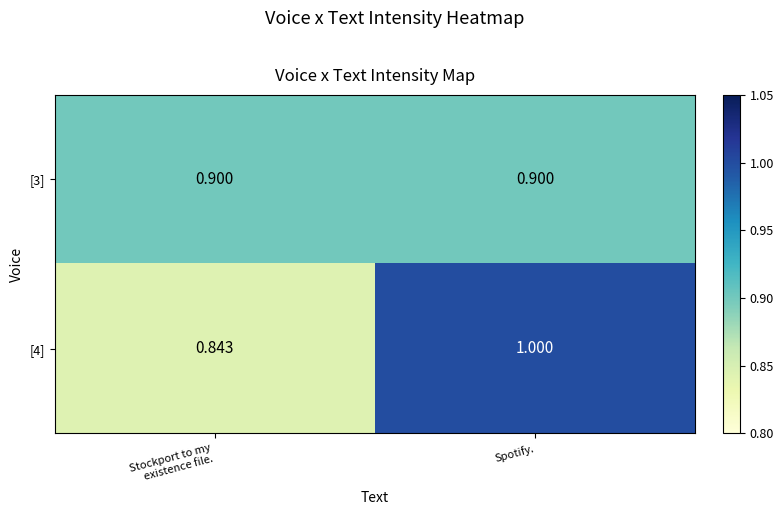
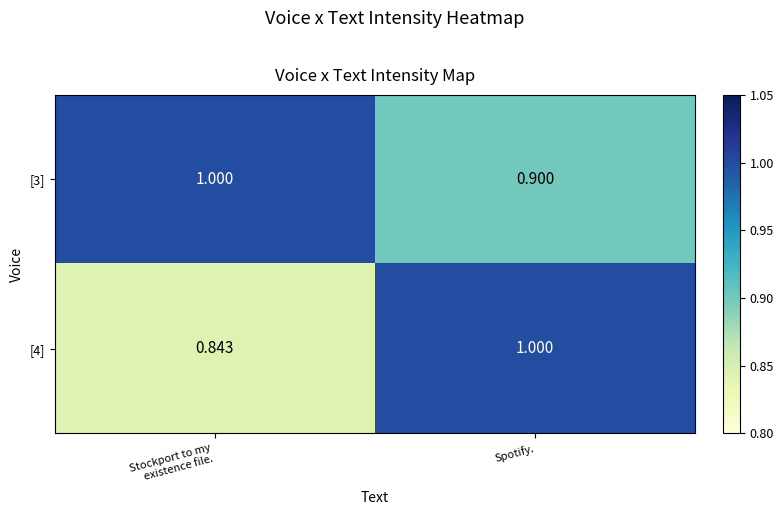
  {
    "[3]": {
-     "Stockport to my existence file.": 0.900,
+     "Stockport to my existence file.": 1.000,
      "Spotify.": 0.900
    },
    "[4]": {
      "Stockport to my existence file.": 0.843,
      "Spotify.": 1.000
    }
  }
